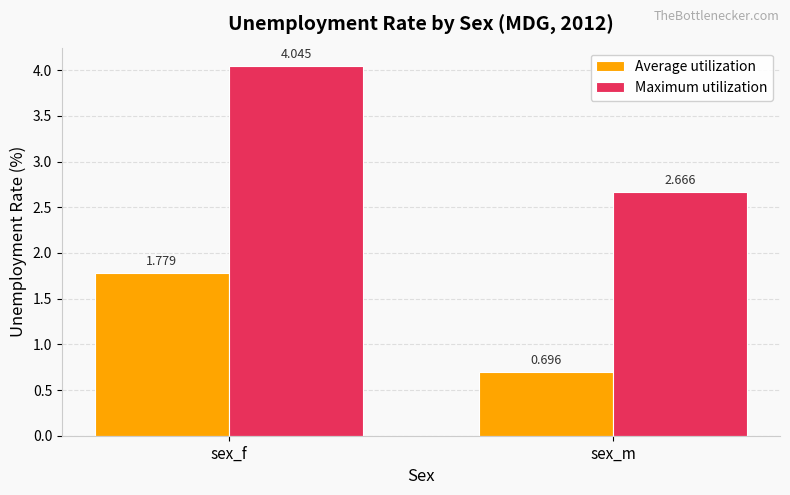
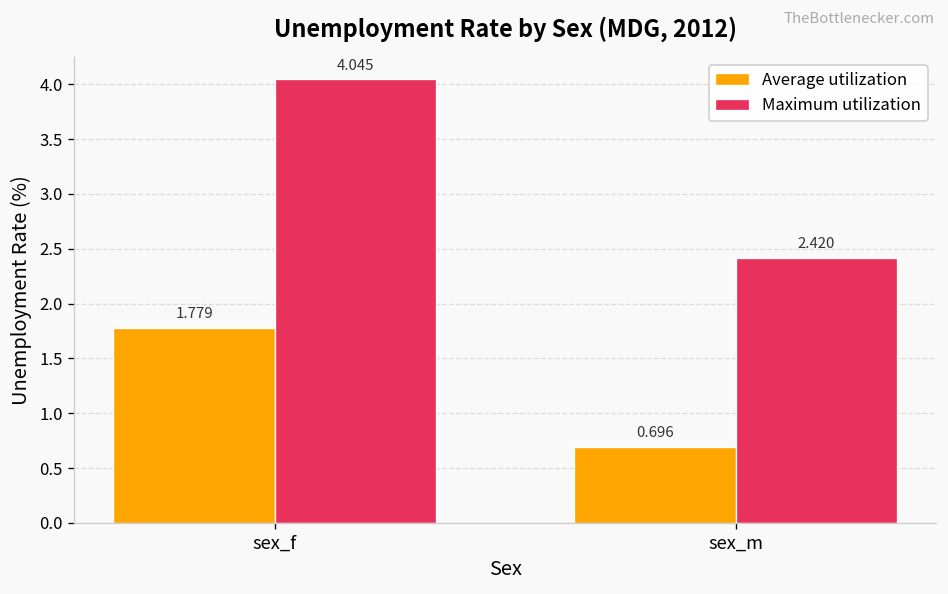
  {
    "Average utilization": {
      "sex_f": 1.779,
      "sex_m": 0.696
    },
    "Maximum utilization": {
      "sex_f": 4.045,
-     "sex_m": 2.666
+     "sex_m": 2.420
    }
  }
